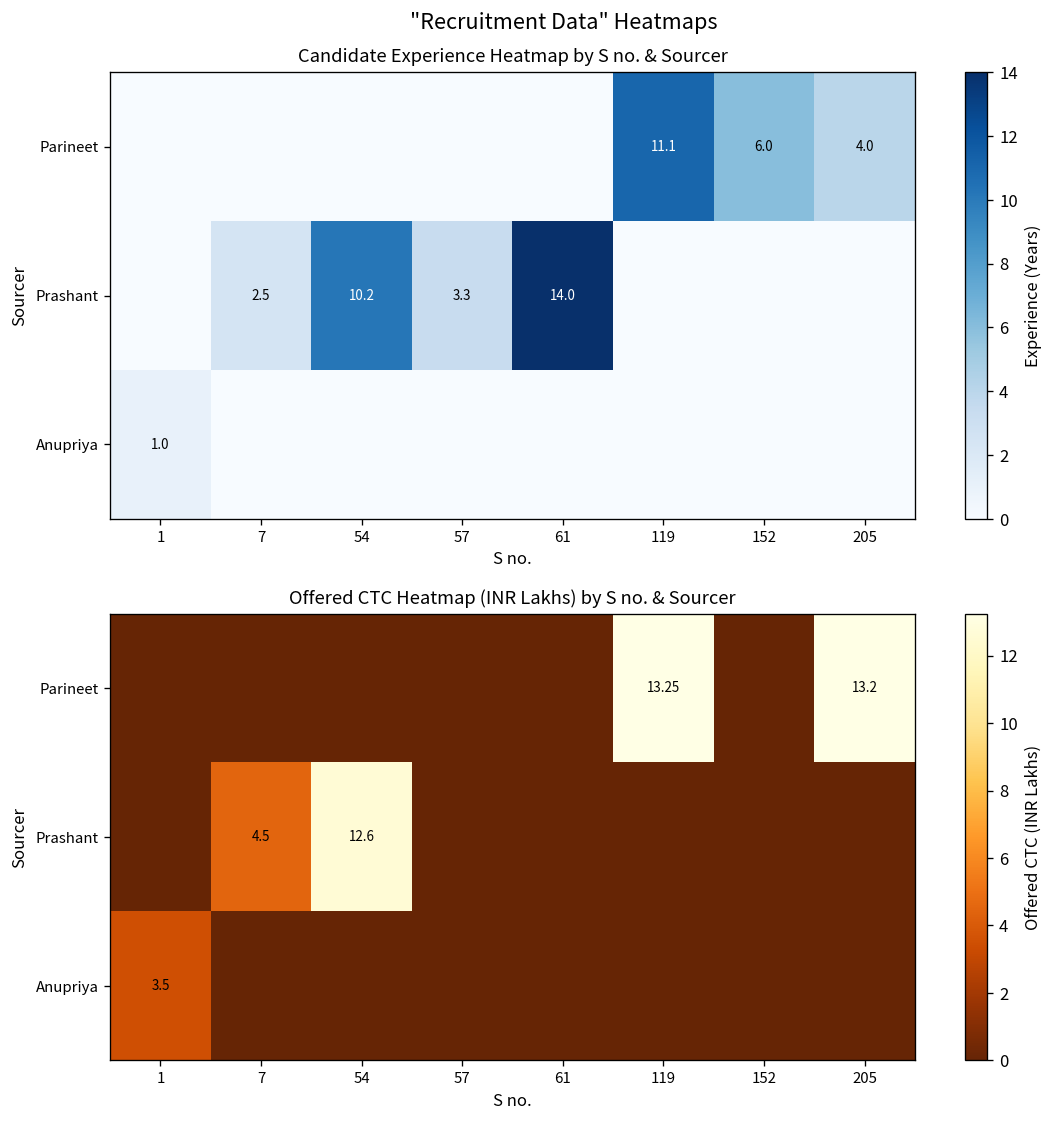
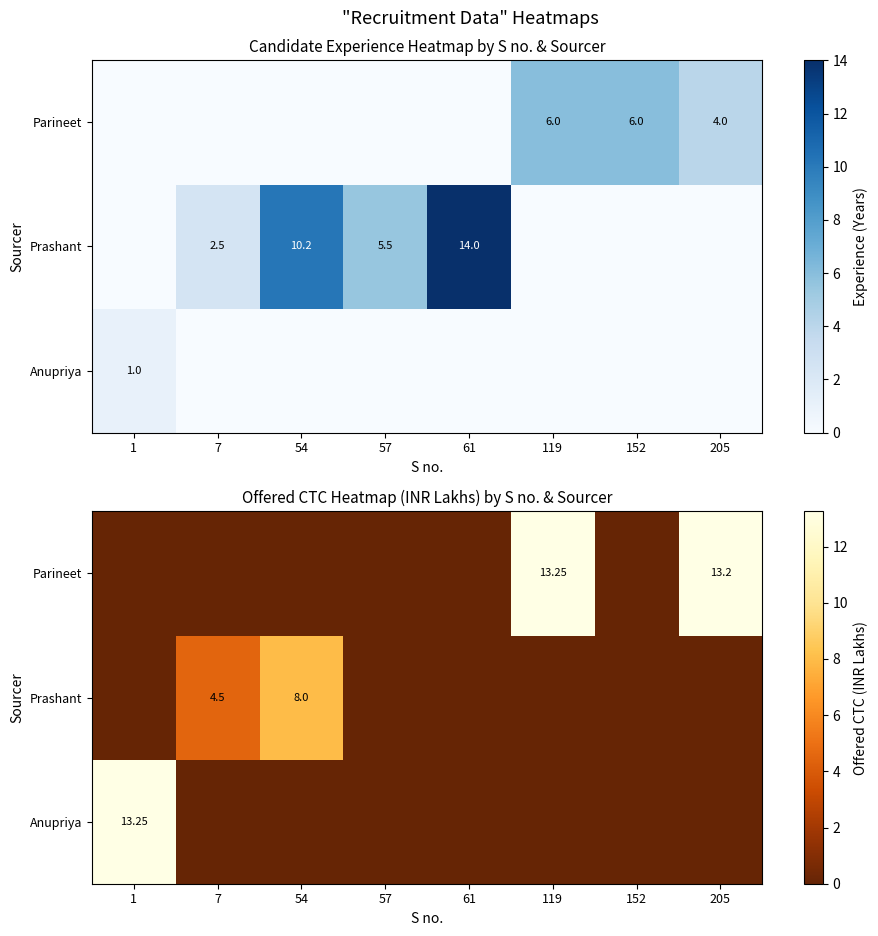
  {
    "Candidate Experience Heatmap by S no. & Sourcer": {
      "Parineet": {
-       "119": 11.1,
+       "119": 6.0,
        "152": 6.0,
        "205": 4.0
      },
      "Prashant": {
        "7": 2.5,
        "54": 10.2,
-       "57": 3.3,
+       "57": 5.5,
        "61": 14.0
      },
      "Anupriya": {
        "1": 1.0
      }
    },
    "Offered CTC Heatmap (INR Lakhs) by S no. & Sourcer": {
      "Parineet": {
        "119": 13.25,
        "205": 13.2
      },
      "Prashant": {
        "7": 4.5,
-       "54": 12.6
+       "54": 8.0
      },
      "Anupriya": {
-       "1": 3.5
+       "1": 13.25
      }
    }
  }
